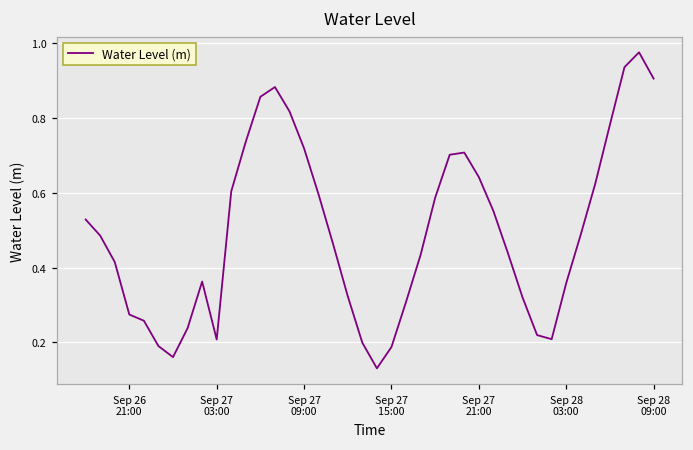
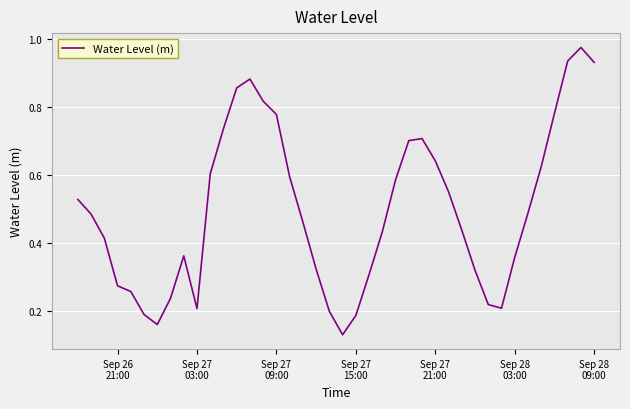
  {
    "Sep 26 21:00": 0.27,
    "Sep 27 03:00": 0.21,
-   "Sep 27 09:00": 0.72,
+   "Sep 27 09:00": 0.78,
    "Sep 27 15:00": 0.19,
    "Sep 27 21:00": 0.64,
    "Sep 28 03:00": 0.36,
-   "Sep 28 09:00": 0.91
+   "Sep 28 09:00": 0.93
  }
